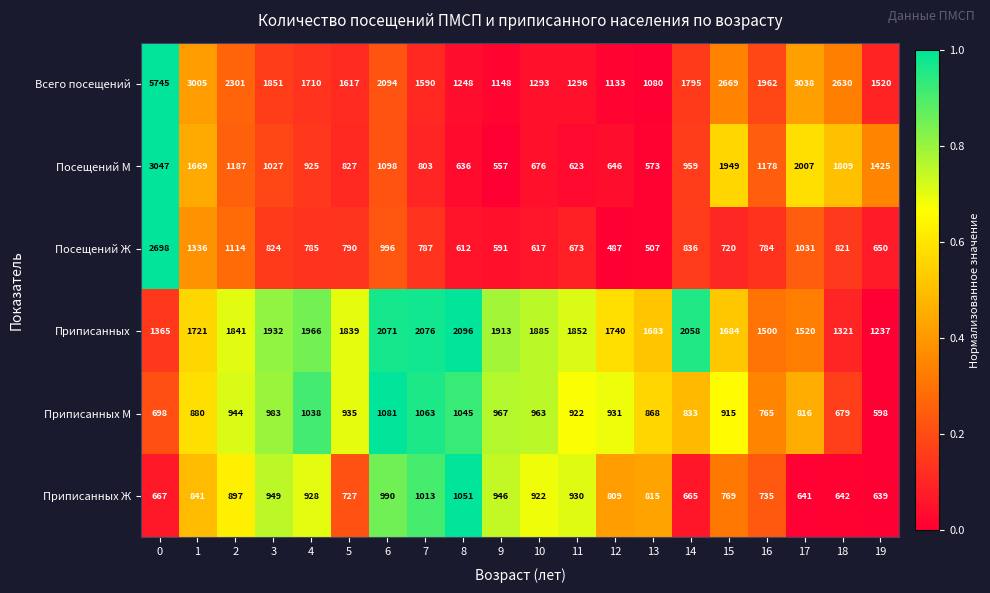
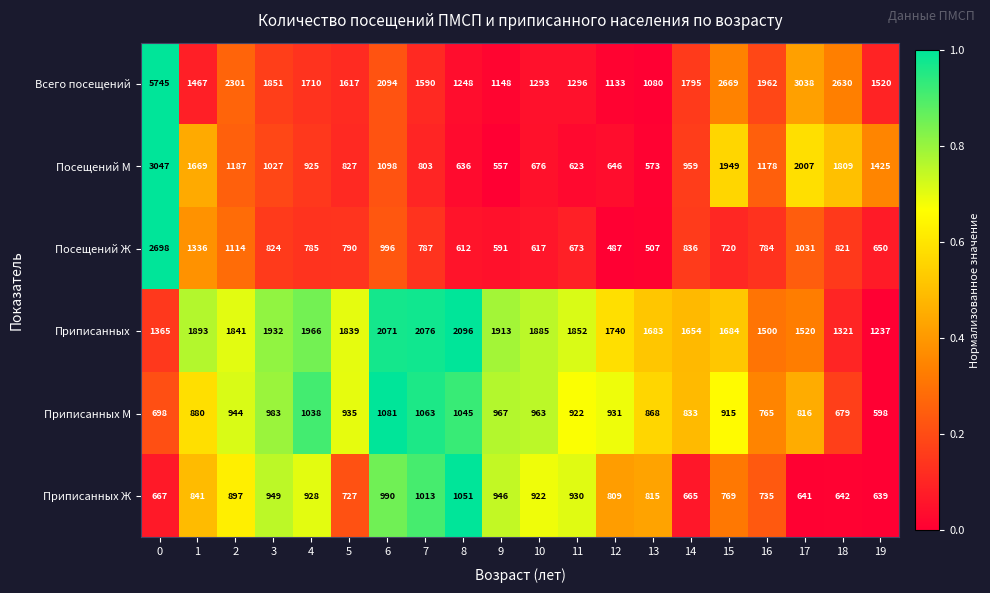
  {
    "Всего посещений": {
      "0": 5745,
-     "1": 3005,
+     "1": 1467,
      "2": 2301,
      "3": 1851,
      "4": 1710,
      "5": 1617,
      "6": 2094,
      "7": 1590,
      "8": 1248,
      "9": 1148,
      "10": 1293,
      "11": 1296,
      "12": 1133,
      "13": 1080,
      "14": 1795,
      "15": 2669,
      "16": 1962,
      "17": 3038,
      "18": 2630,
      "19": 1520
    },
    "Посещений М": {
      "0": 3047,
      "1": 1669,
      "2": 1187,
      "3": 1027,
      "4": 925,
      "5": 827,
      "6": 1098,
      "7": 803,
      "8": 636,
      "9": 557,
      "10": 676,
      "11": 623,
      "12": 646,
      "13": 573,
      "14": 959,
      "15": 1949,
      "16": 1178,
      "17": 2007,
      "18": 1809,
      "19": 1425
    },
    "Посещений Ж": {
      "0": 2698,
      "1": 1336,
      "2": 1114,
      "3": 824,
      "4": 785,
      "5": 790,
      "6": 996,
      "7": 787,
      "8": 612,
      "9": 591,
      "10": 617,
      "11": 673,
      "12": 487,
      "13": 507,
      "14": 836,
      "15": 720,
      "16": 784,
      "17": 1031,
      "18": 821,
      "19": 650
    },
    "Приписанных": {
      "0": 1365,
-     "1": 1721,
+     "1": 1893,
      "2": 1841,
      "3": 1932,
      "4": 1966,
      "5": 1839,
      "6": 2071,
      "7": 2076,
      "8": 2096,
      "9": 1913,
      "10": 1885,
      "11": 1852,
      "12": 1740,
      "13": 1683,
-     "14": 2058,
+     "14": 1654,
      "15": 1684,
      "16": 1500,
      "17": 1520,
      "18": 1321,
      "19": 1237
    },
    "Приписанных М": {
      "0": 698,
      "1": 880,
      "2": 944,
      "3": 983,
      "4": 1038,
      "5": 935,
      "6": 1081,
      "7": 1063,
      "8": 1045,
      "9": 967,
      "10": 963,
      "11": 922,
      "12": 931,
      "13": 868,
      "14": 833,
      "15": 915,
      "16": 765,
      "17": 816,
      "18": 679,
      "19": 598
    },
    "Приписанных Ж": {
      "0": 667,
      "1": 841,
      "2": 897,
      "3": 949,
      "4": 928,
      "5": 727,
      "6": 990,
      "7": 1013,
      "8": 1051,
      "9": 946,
      "10": 922,
      "11": 930,
      "12": 809,
      "13": 815,
      "14": 665,
      "15": 769,
      "16": 735,
      "17": 641,
      "18": 642,
      "19": 639
    }
  }
